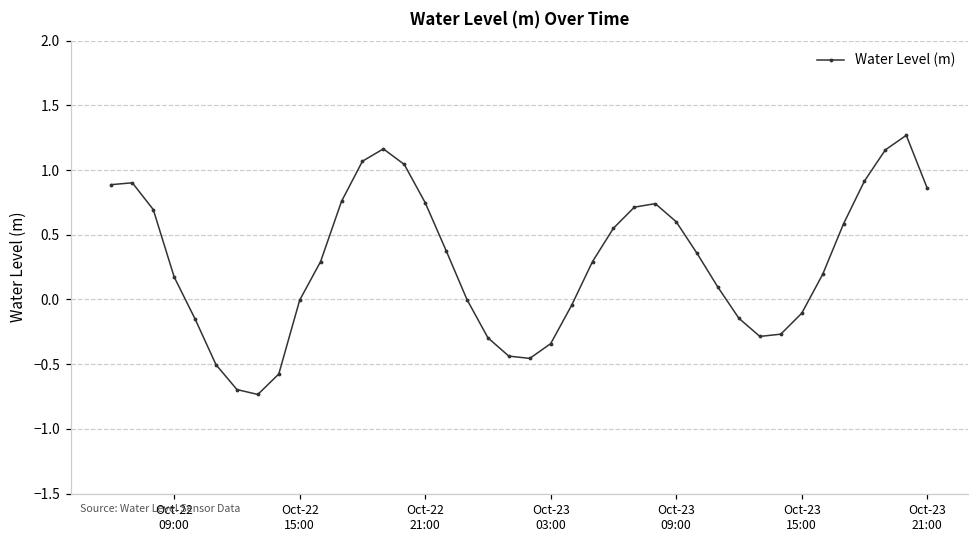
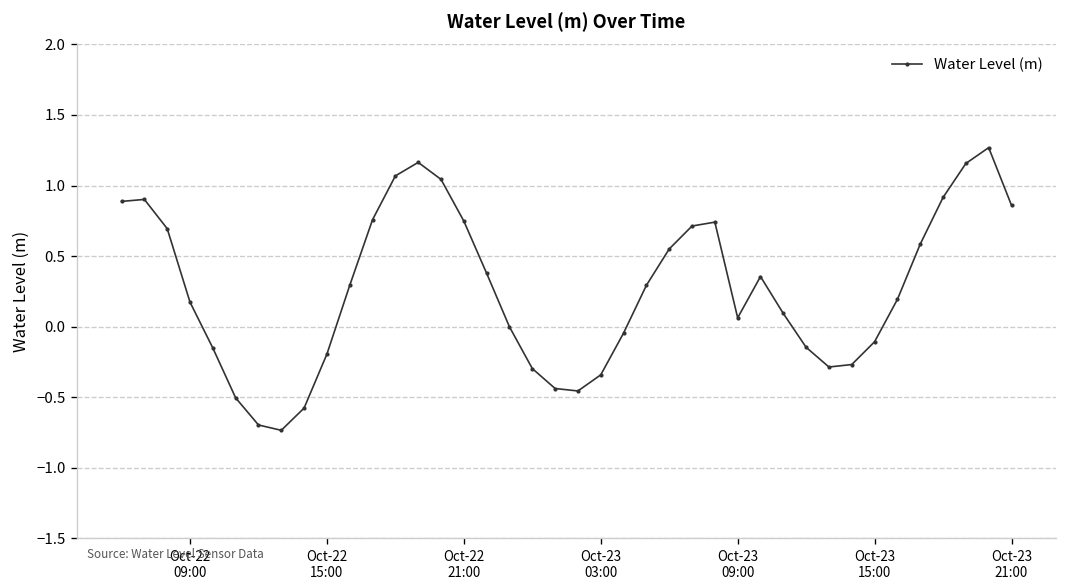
  {
    "Oct-22 09:00": 0.17,
-   "Oct-22 15:00": -0.01,
+   "Oct-22 15:00": -0.19,
    "Oct-22 21:00": 0.75,
    "Oct-23 03:00": -0.34,
-   "Oct-23 09:00": 0.60,
+   "Oct-23 09:00": 0.06,
    "Oct-23 15:00": -0.11,
    "Oct-23 21:00": 0.86
  }
